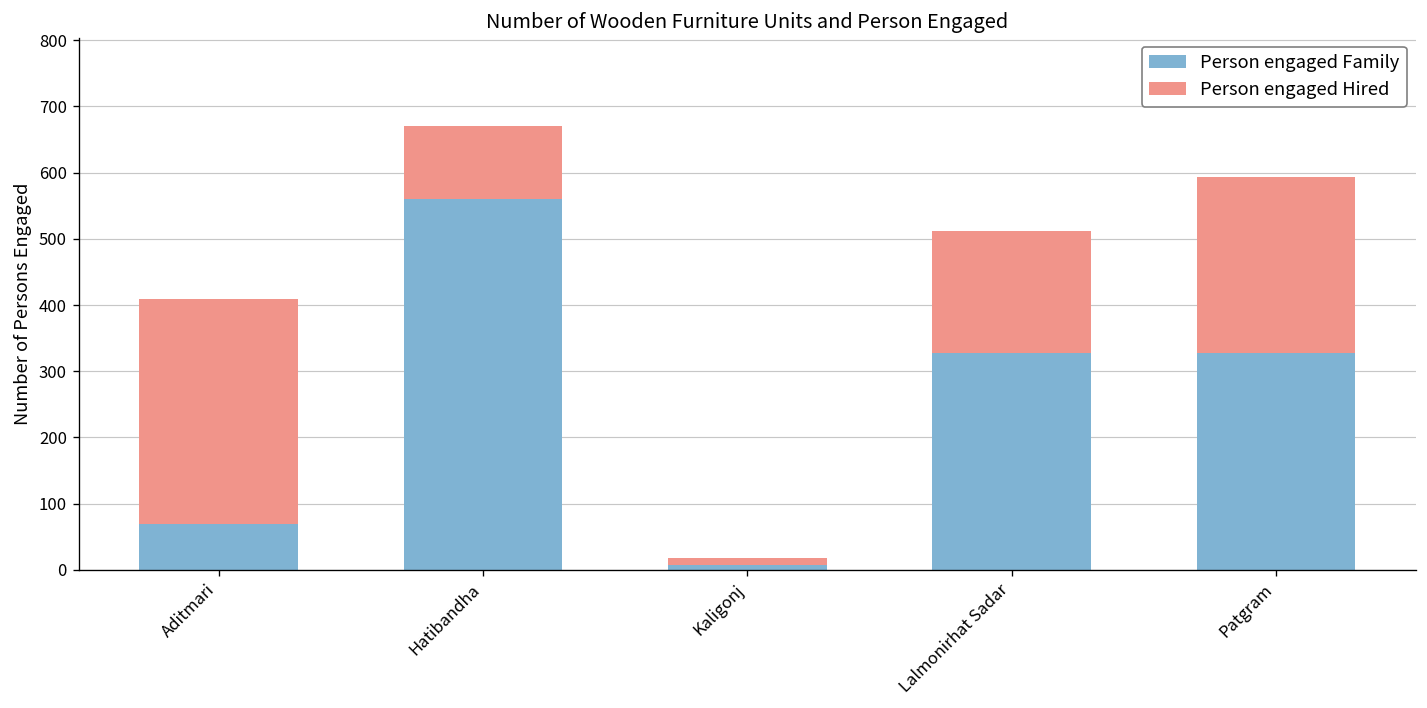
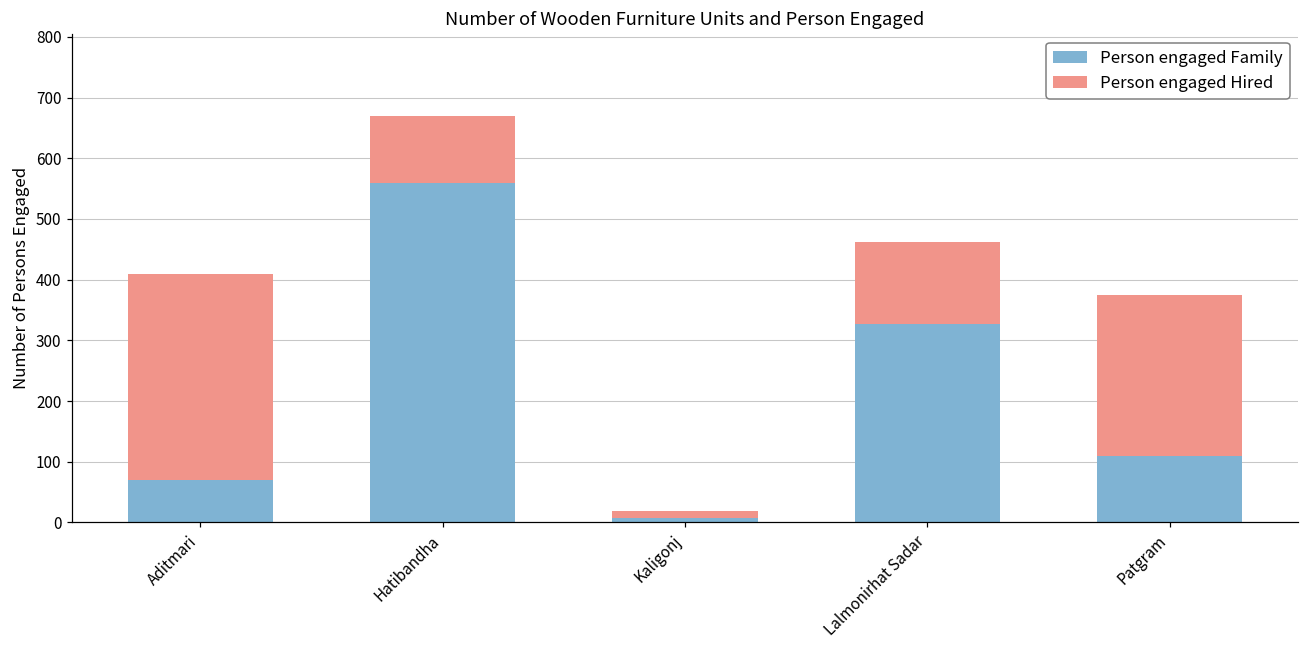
  {
    "Person engaged Family": {
      "Aditmari": 70,
      "Hatibandha": 560,
      "Kaligonj": 10,
      "Lalmonirhat Sadar": 330,
-     "Patgram": 330
+     "Patgram": 110
    },
    "Person engaged Hired": {
      "Aditmari": 340,
      "Hatibandha": 110,
      "Kaligonj": 10,
-     "Lalmonirhat Sadar": 190,
+     "Lalmonirhat Sadar": 140,
      "Patgram": 270
    }
  }
